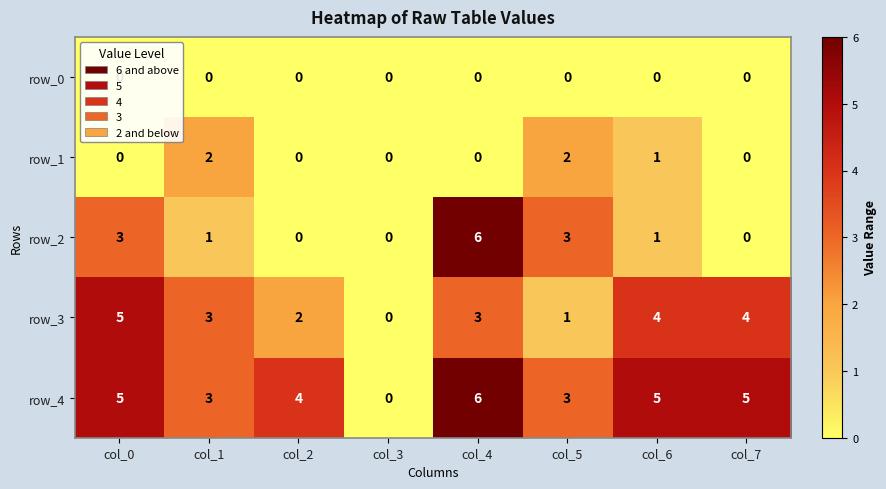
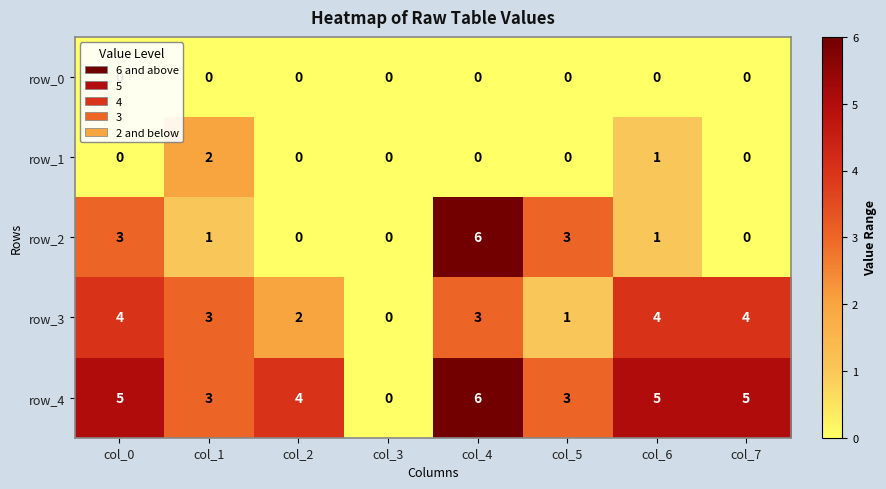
  {
    "row_0": {
      "col_1": 0,
      "col_2": 0,
      "col_3": 0,
      "col_4": 0,
      "col_5": 0,
      "col_6": 0,
      "col_7": 0
    },
    "row_1": {
      "col_0": 0,
      "col_1": 2,
      "col_2": 0,
      "col_3": 0,
      "col_4": 0,
-     "col_5": 2,
+     "col_5": 0,
      "col_6": 1,
      "col_7": 0
    },
    "row_2": {
      "col_0": 3,
      "col_1": 1,
      "col_2": 0,
      "col_3": 0,
      "col_4": 6,
      "col_5": 3,
      "col_6": 1,
      "col_7": 0
    },
    "row_3": {
-     "col_0": 5,
+     "col_0": 4,
      "col_1": 3,
      "col_2": 2,
      "col_3": 0,
      "col_4": 3,
      "col_5": 1,
      "col_6": 4,
      "col_7": 4
    },
    "row_4": {
      "col_0": 5,
      "col_1": 3,
      "col_2": 4,
      "col_3": 0,
      "col_4": 6,
      "col_5": 3,
      "col_6": 5,
      "col_7": 5
    }
  }
